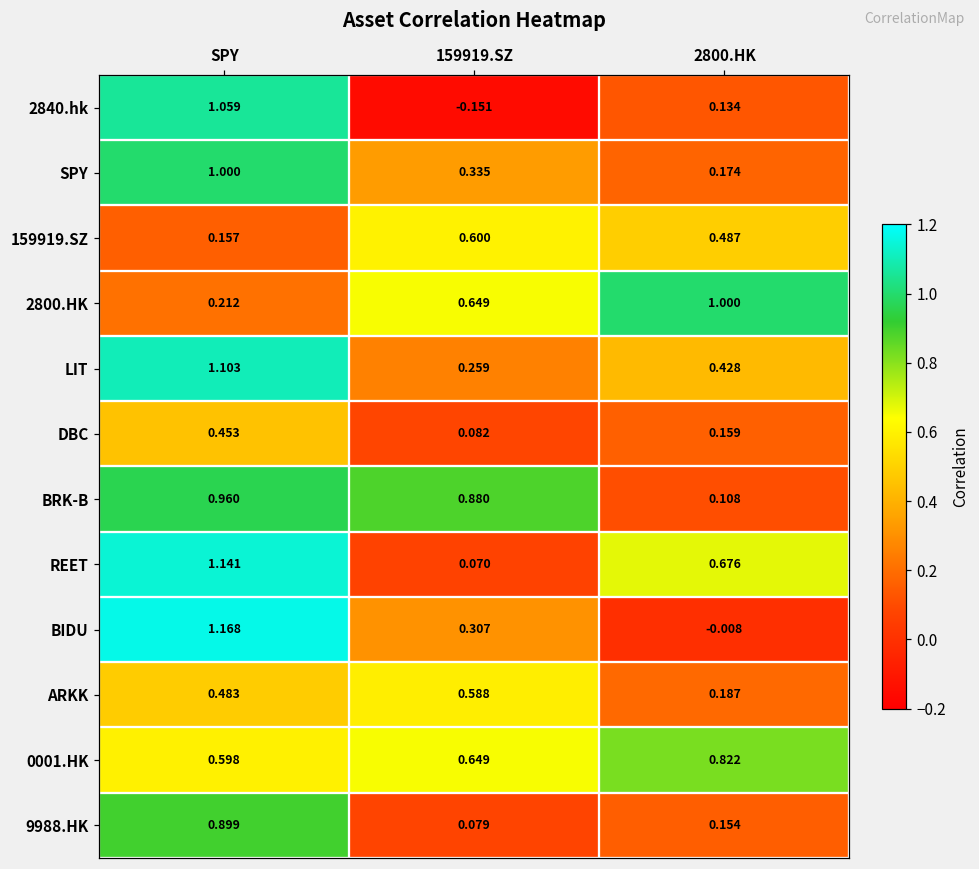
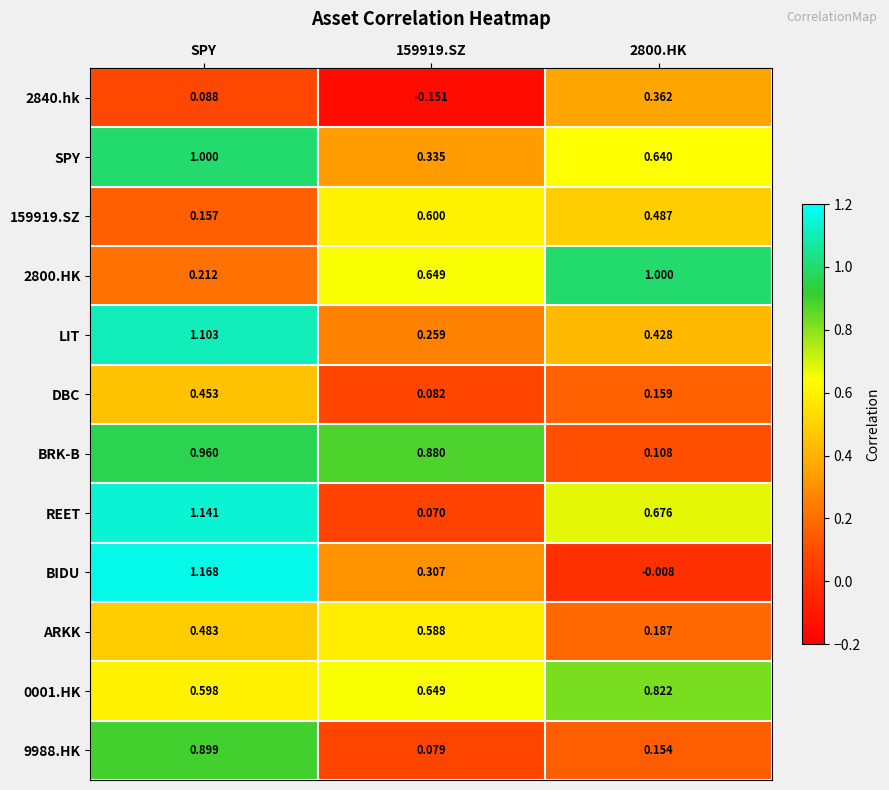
  {
    "2840.hk": {
-     "SPY": 1.059,
+     "SPY": 0.088,
      "159919.SZ": -0.151,
-     "2800.HK": 0.134
+     "2800.HK": 0.362
    },
    "SPY": {
      "SPY": 1.000,
      "159919.SZ": 0.335,
-     "2800.HK": 0.174
+     "2800.HK": 0.640
    },
    "159919.SZ": {
      "SPY": 0.157,
      "159919.SZ": 0.600,
      "2800.HK": 0.487
    },
    "2800.HK": {
      "SPY": 0.212,
      "159919.SZ": 0.649,
      "2800.HK": 1.000
    },
    "LIT": {
      "SPY": 1.103,
      "159919.SZ": 0.259,
      "2800.HK": 0.428
    },
    "DBC": {
      "SPY": 0.453,
      "159919.SZ": 0.082,
      "2800.HK": 0.159
    },
    "BRK-B": {
      "SPY": 0.960,
      "159919.SZ": 0.880,
      "2800.HK": 0.108
    },
    "REET": {
      "SPY": 1.141,
      "159919.SZ": 0.070,
      "2800.HK": 0.676
    },
    "BIDU": {
      "SPY": 1.168,
      "159919.SZ": 0.307,
      "2800.HK": -0.008
    },
    "ARKK": {
      "SPY": 0.483,
      "159919.SZ": 0.588,
      "2800.HK": 0.187
    },
    "0001.HK": {
      "SPY": 0.598,
      "159919.SZ": 0.649,
      "2800.HK": 0.822
    },
    "9988.HK": {
      "SPY": 0.899,
      "159919.SZ": 0.079,
      "2800.HK": 0.154
    }
  }
